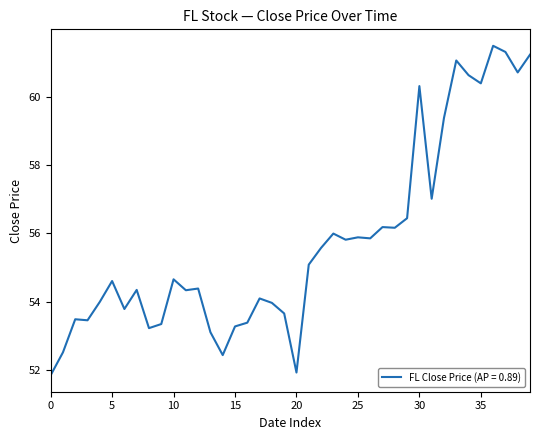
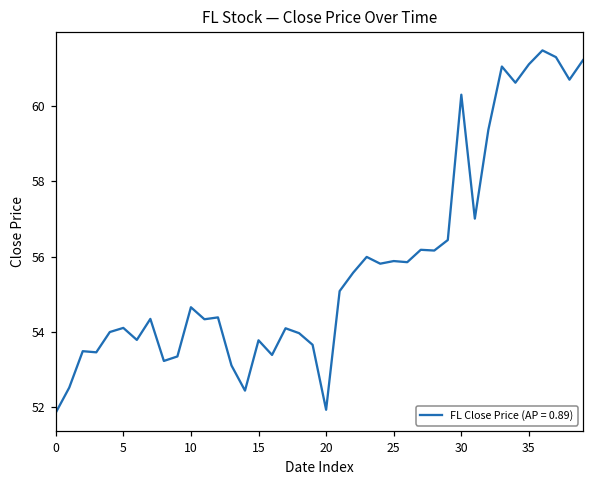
  {
    "0": 51.8,
-   "5": 54.6,
+   "5": 54.1,
    "10": 54.7,
-   "15": 53.3,
+   "15": 53.8,
    "20": 51.9,
    "25": 55.9,
    "30": 60.3,
-   "35": 60.4
+   "35": 61.1
  }
